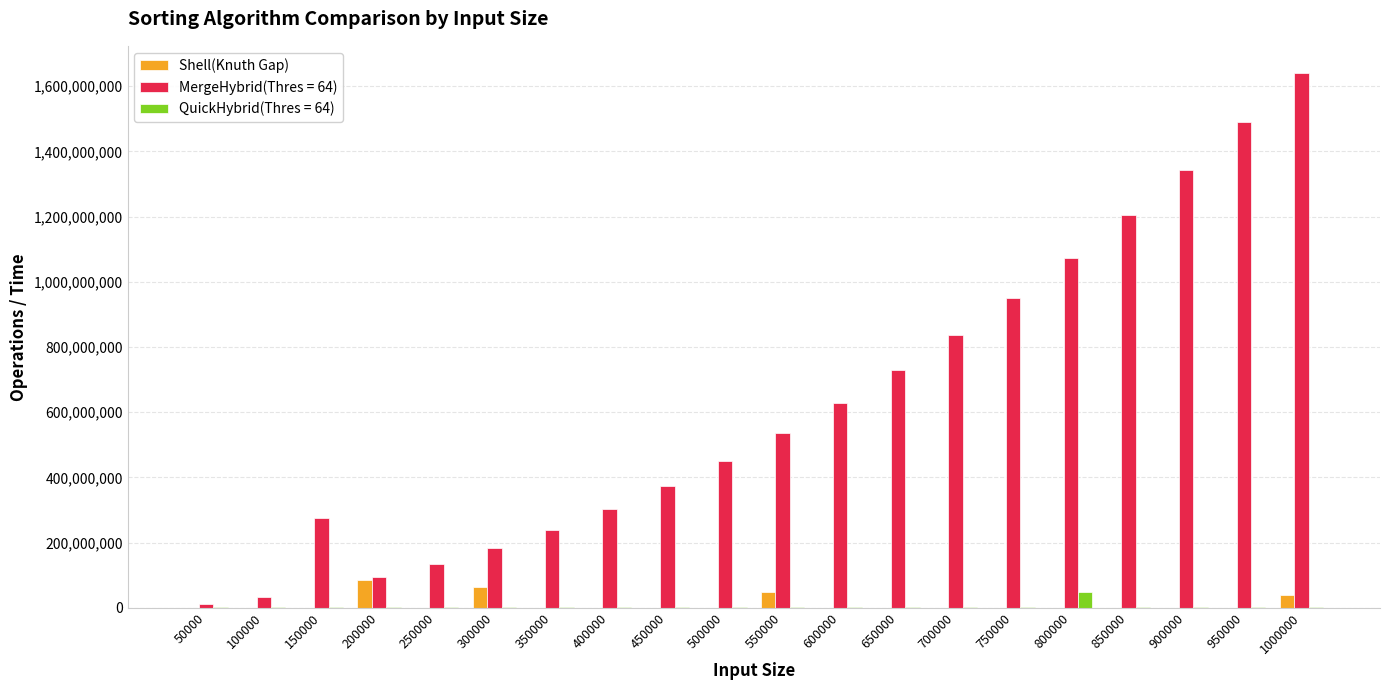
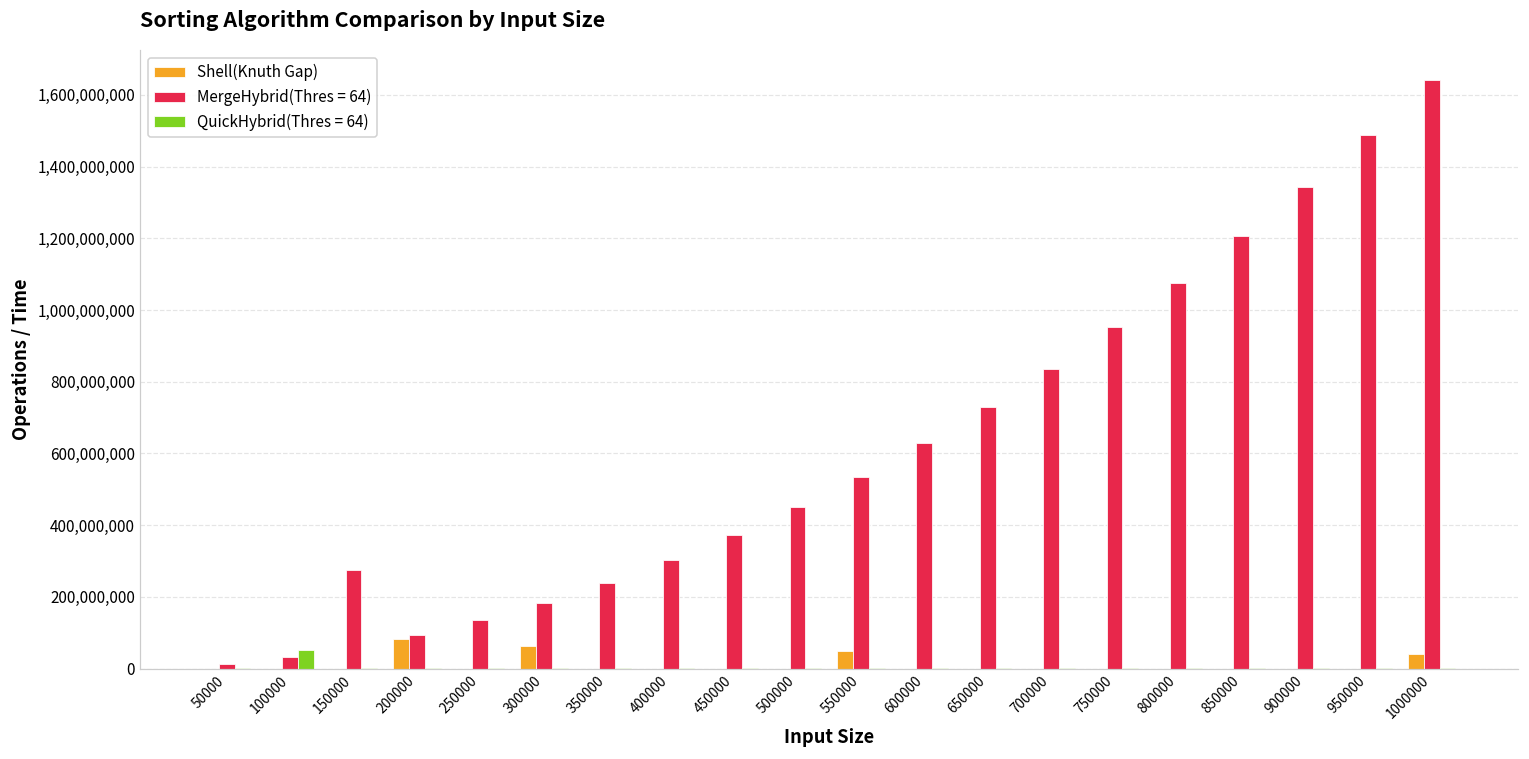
  {
    "Shell(Knuth Gap)": {
      "200000": "80,000,000",
      "300000": "60,000,000",
      "550000": "50,000,000",
      "1000000": "40,000,000"
    },
    "MergeHybrid(Thres = 64)": {
      "50000": "10,000,000",
      "100000": "30,000,000",
      "150000": "280,000,000",
      "200000": "90,000,000",
      "250000": "130,000,000",
      "300000": "180,000,000",
      "350000": "240,000,000",
      "400000": "300,000,000",
      "450000": "370,000,000",
      "500000": "450,000,000",
      "550000": "540,000,000",
      "600000": "630,000,000",
      "650000": "730,000,000",
      "700000": "840,000,000",
      "750000": "950,000,000",
      "800000": "1,070,000,000",
      "850000": "1,210,000,000",
      "900000": "1,340,000,000",
      "950000": "1,490,000,000",
      "1000000": "1,640,000,000"
    },
    "QuickHybrid(Thres = 64)": {
-     "100000": "0",
-     "800000": "50,000,000"
+     "100000": "50,000,000",
+     "800000": "0"
    }
  }
